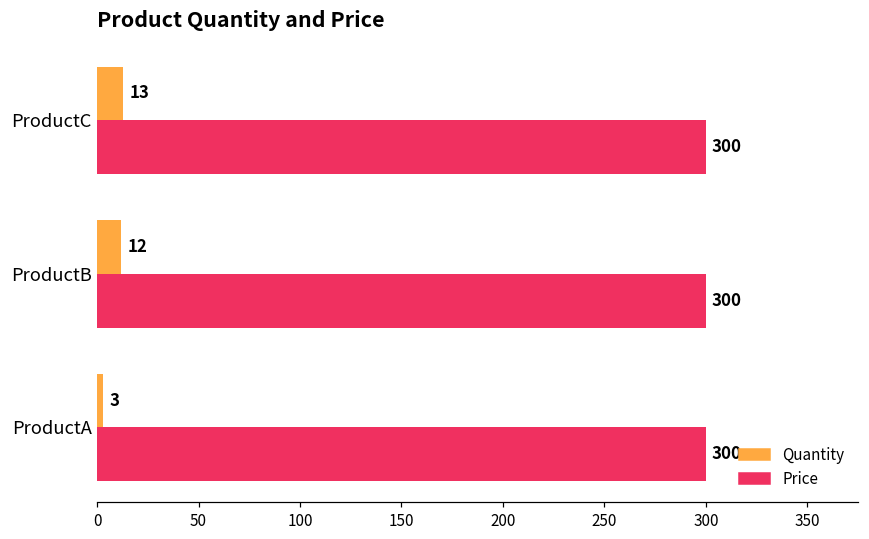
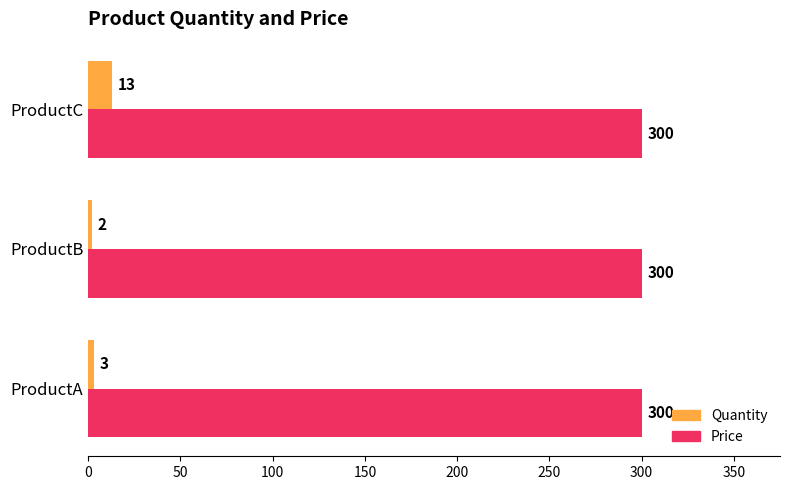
  {
    "Quantity": {
      "ProductC": 13,
-     "ProductB": 12,
+     "ProductB": 2,
      "ProductA": 3
    },
    "Price": {
      "ProductC": 300,
      "ProductB": 300,
      "ProductA": 300
    }
  }
